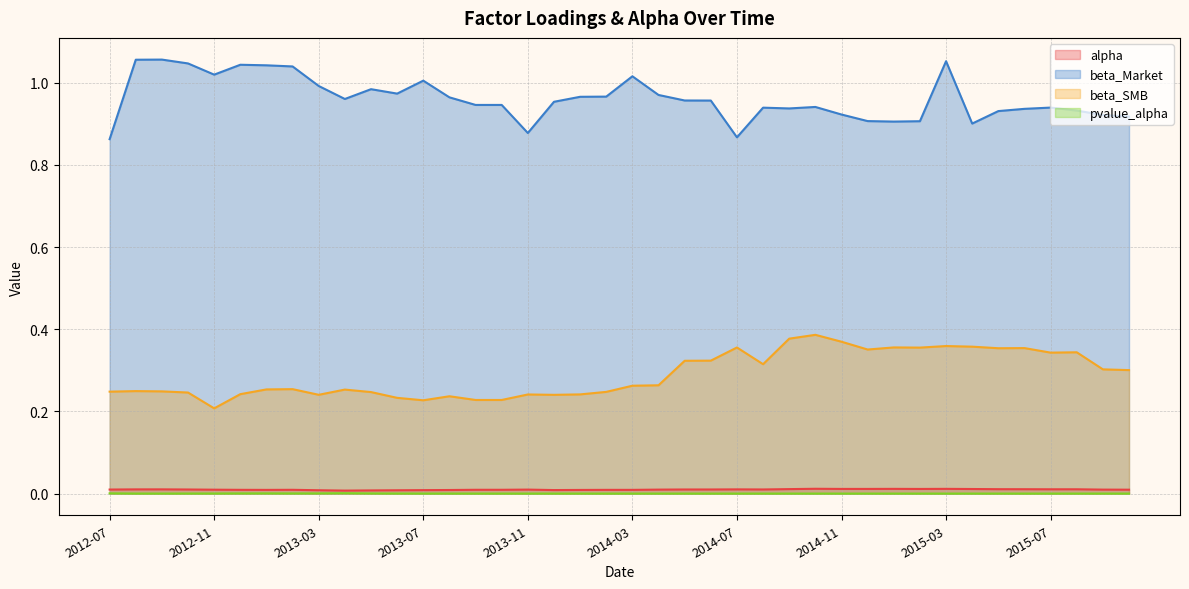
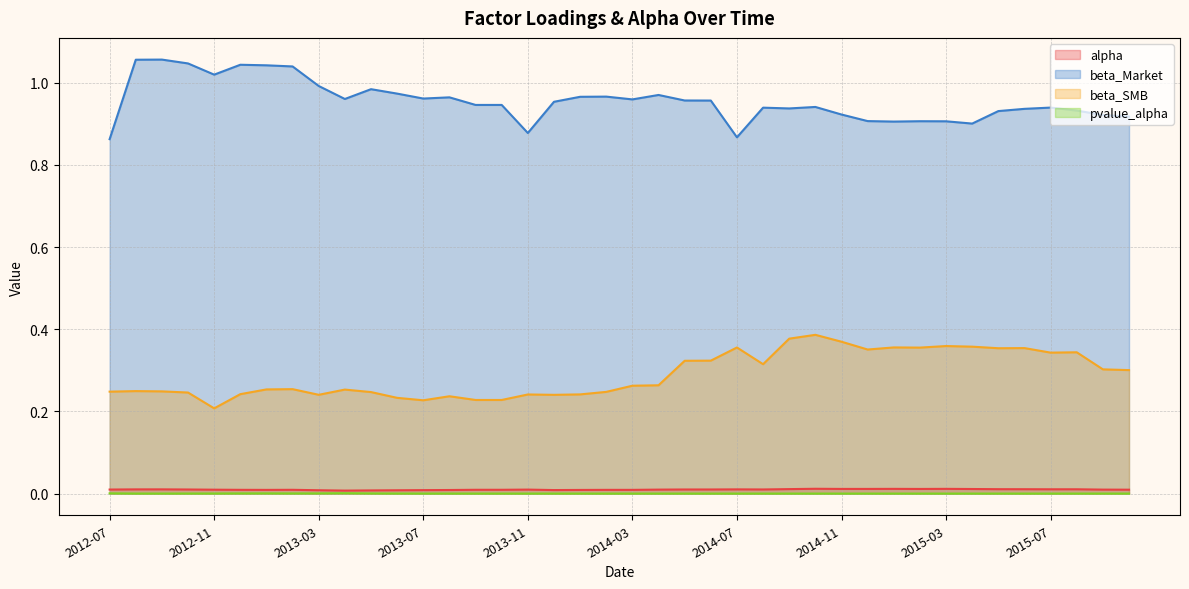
  {
    "beta_Market": {
      "2012-07": 0.86,
      "2012-11": 1.02,
      "2013-03": 0.99,
-     "2013-07": 1.01,
+     "2013-07": 0.96,
      "2013-11": 0.88,
-     "2014-03": 1.02,
+     "2014-03": 0.96,
      "2014-07": 0.87,
      "2014-11": 0.92,
-     "2015-03": 1.05
+     "2015-03": 0.91
    },
    "pvalue_alpha": {
      "2012-07": 0.00,
      "2012-11": 0.00,
      "2013-03": 0.00,
      "2013-07": 0.00,
      "2013-11": 0.00,
      "2014-03": 0.00,
      "2014-07": 0.00,
      "2014-11": 0.00,
      "2015-03": 0.00,
      "2015-07": 0.00
    }
  }
